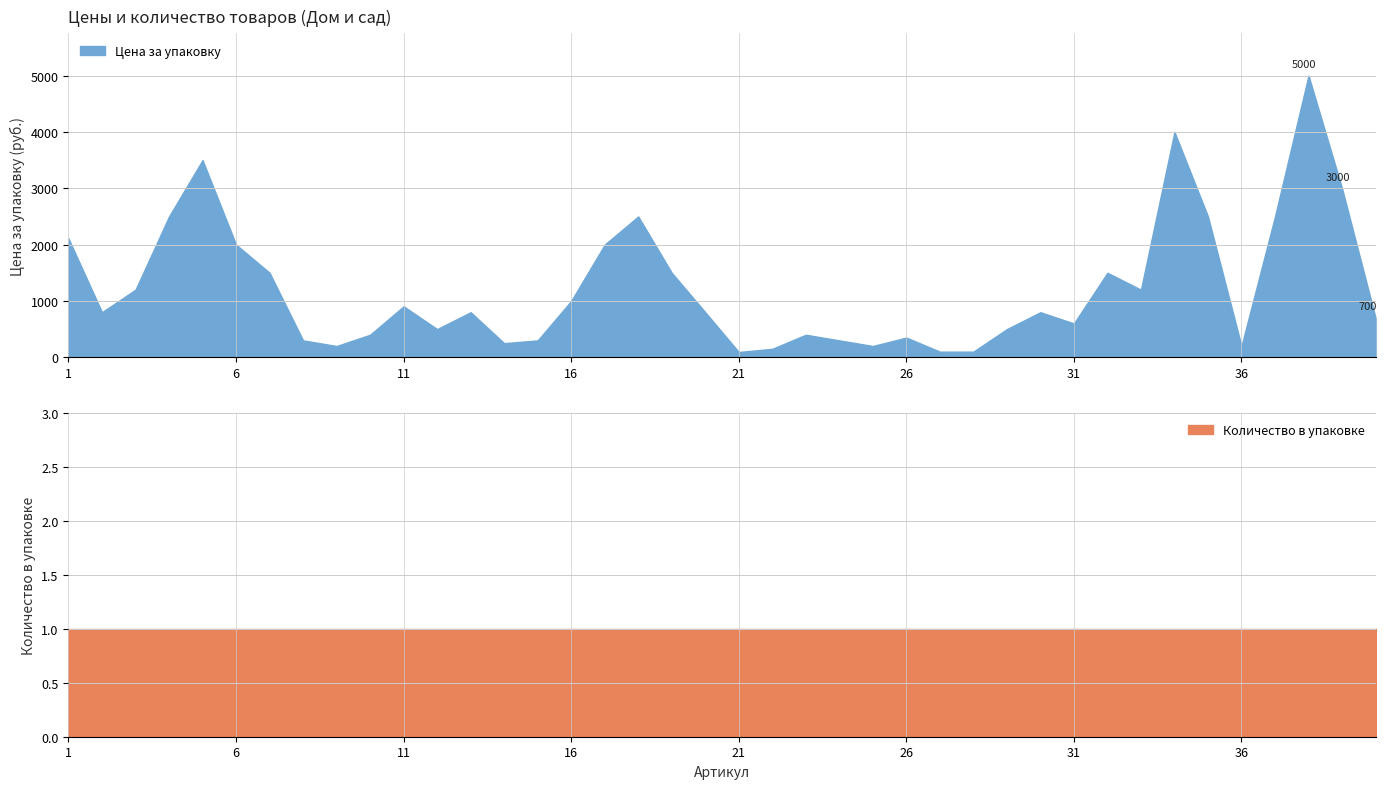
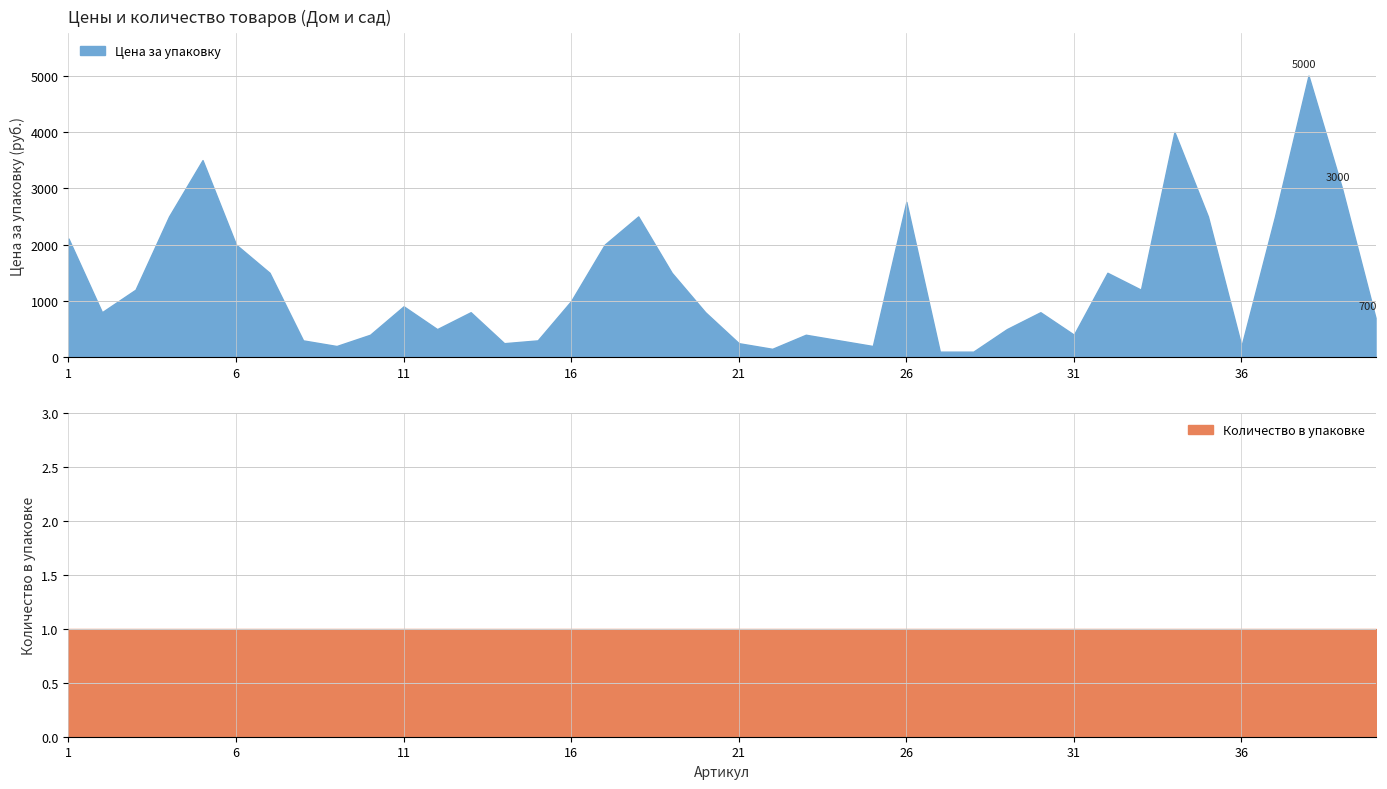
  {
    "Цены и количество товаров (Дом и сад)": {
      "1": 2100,
      "6": 2000,
      "11": 900,
      "16": 1000,
-     "21": 100,
-     "26": 400,
-     "31": 600,
+     "21": 300,
+     "26": 2800,
+     "31": 400,
      "36": 200
    }
  }
